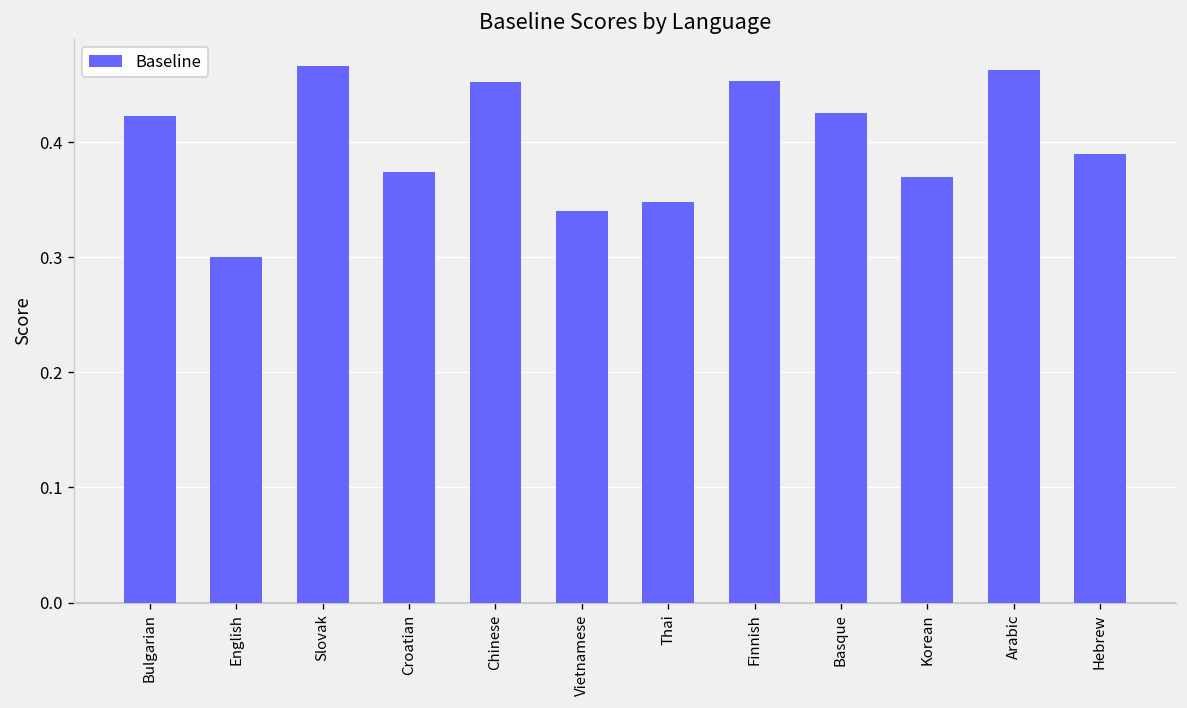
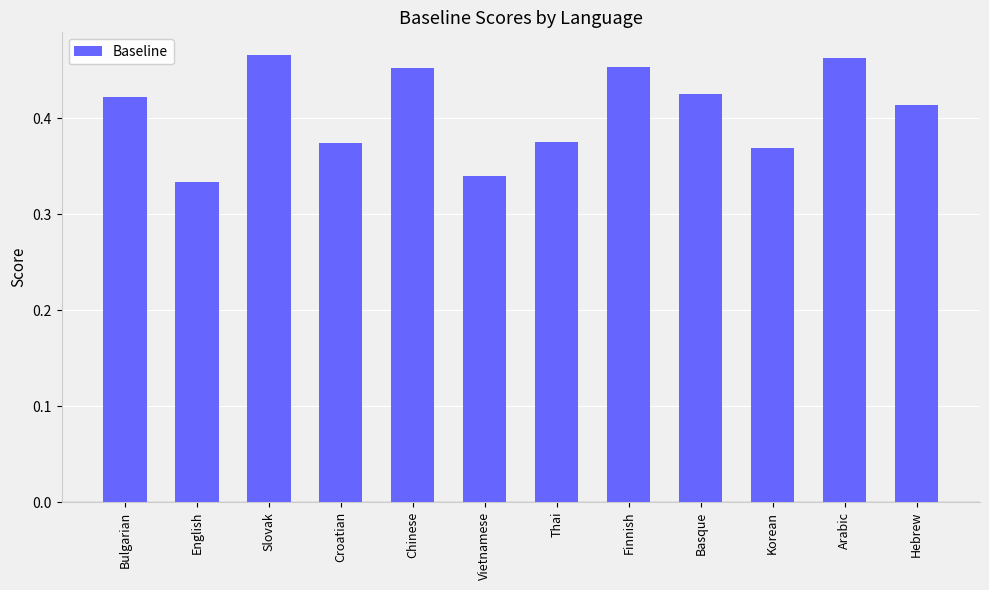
  {
    "Bulgarian": 0.42,
-   "English": 0.30,
+   "English": 0.33,
    "Slovak": 0.47,
    "Croatian": 0.37,
    "Chinese": 0.45,
    "Vietnamese": 0.34,
-   "Thai": 0.35,
+   "Thai": 0.37,
    "Finnish": 0.45,
    "Basque": 0.43,
    "Korean": 0.37,
    "Arabic": 0.46,
-   "Hebrew": 0.39
+   "Hebrew": 0.41
  }
